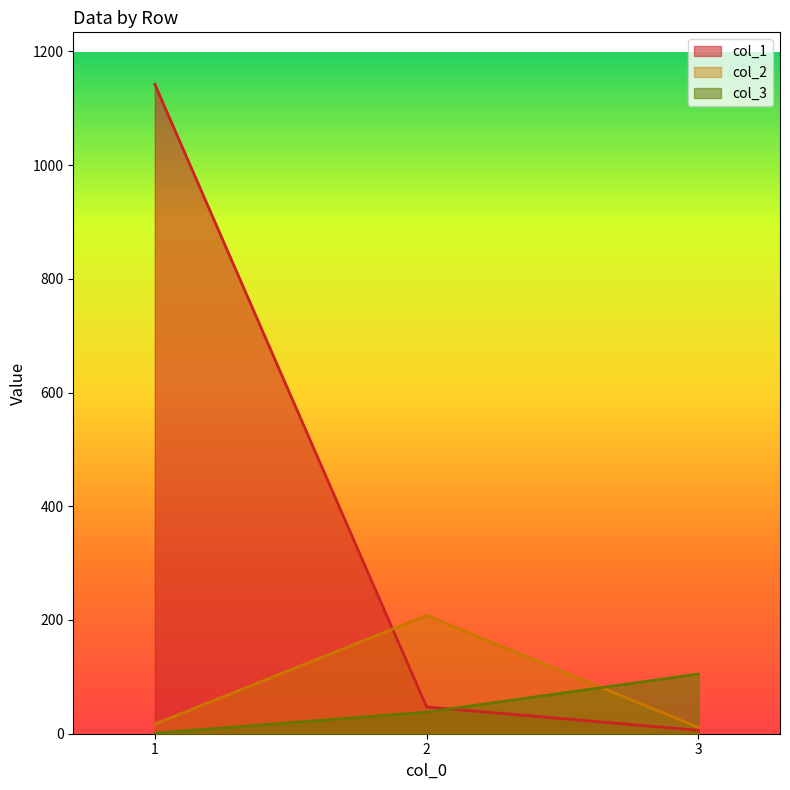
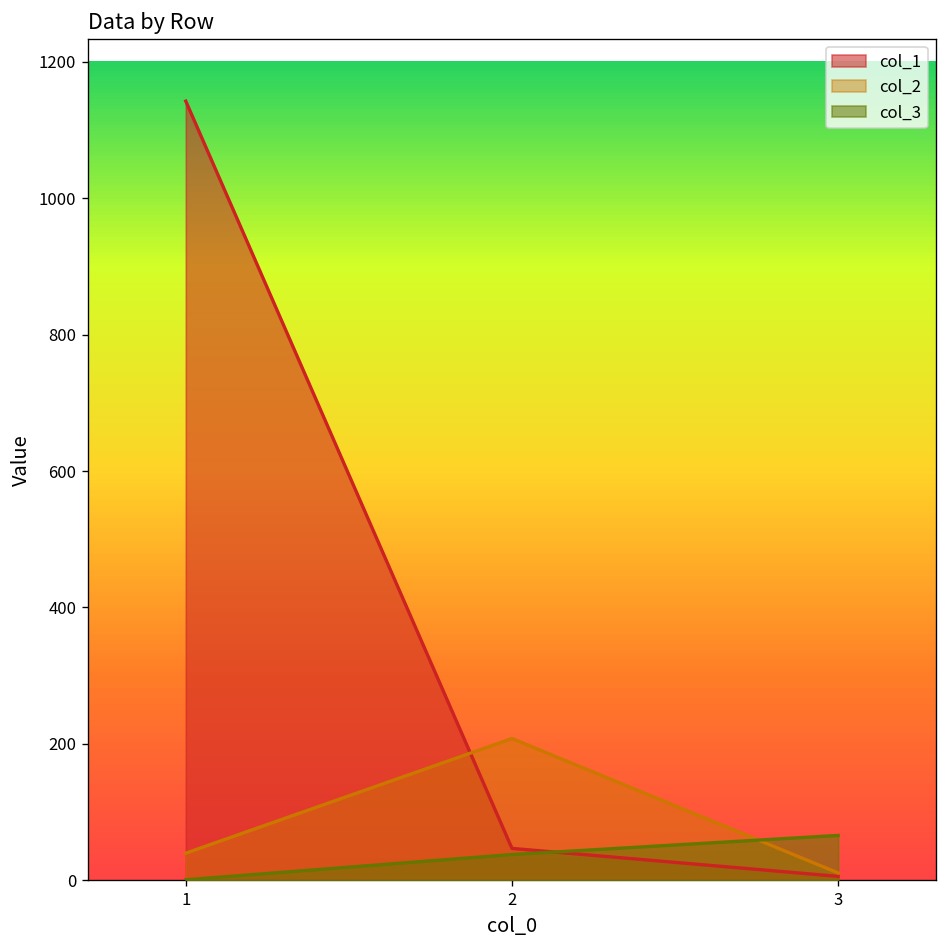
  {
    "col_1": {
      "1": 1140,
      "2": 50,
      "3": 10
    },
    "col_2": {
-     "1": 20,
+     "1": 40,
      "2": 210,
      "3": 10
    },
    "col_3": {
      "1": 0,
      "2": 40,
-     "3": 110
+     "3": 70
    }
  }
